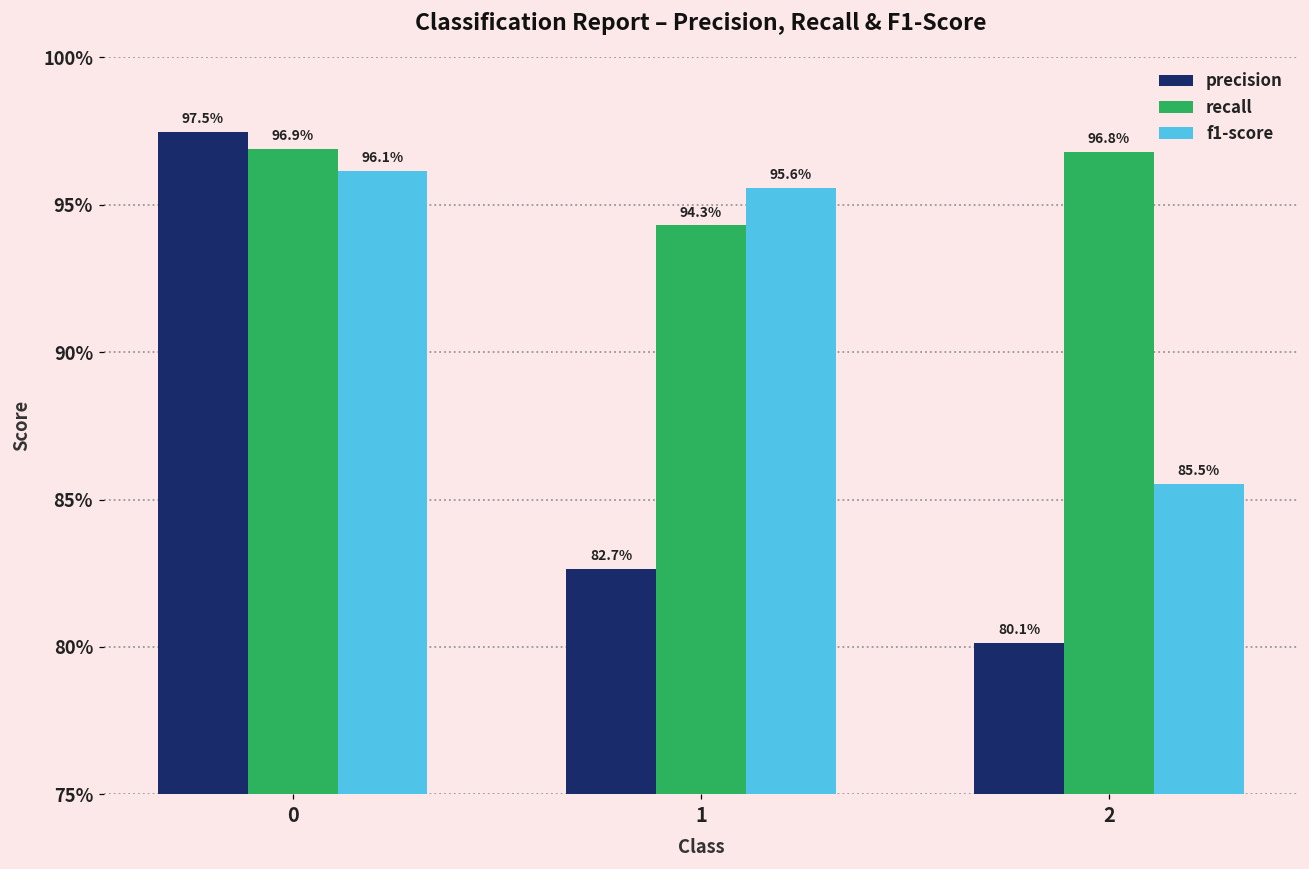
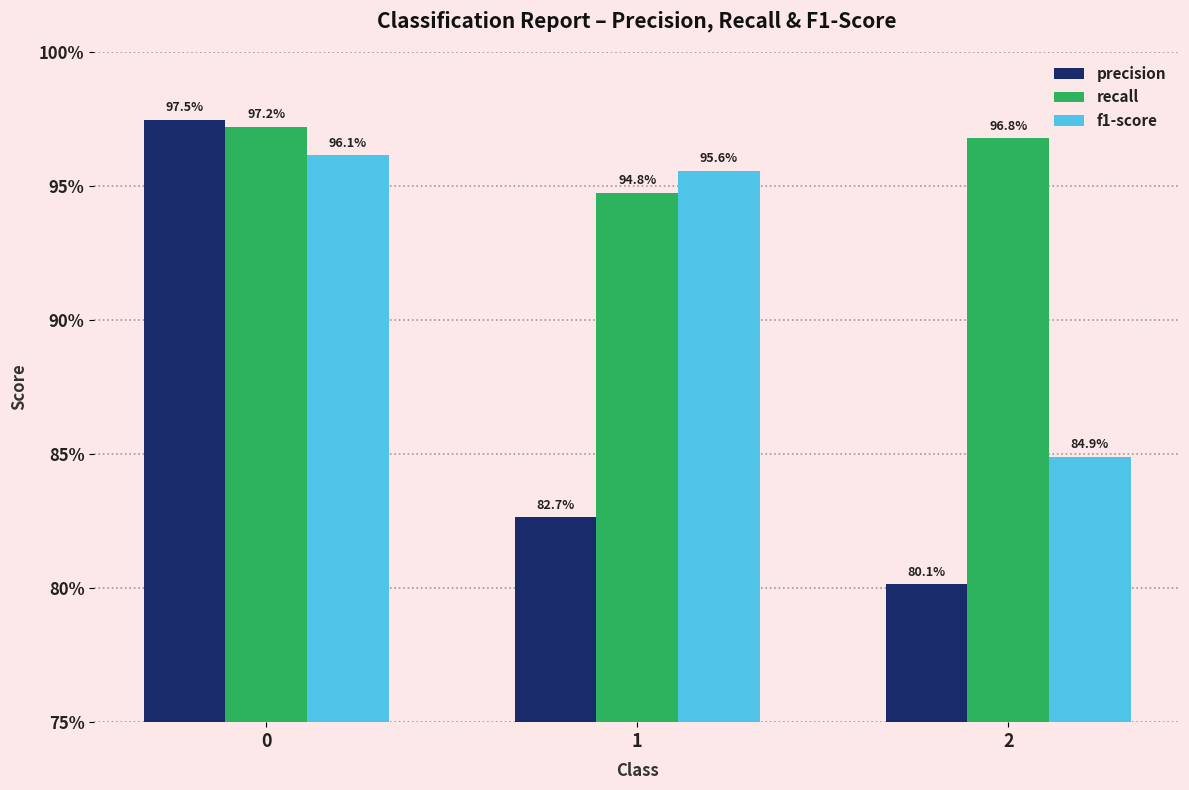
  {
    "precision": {
      "0": "97.5%",
      "1": "82.7%",
      "2": "80.1%"
    },
    "recall": {
-     "0": "96.9%",
-     "1": "94.3%",
+     "0": "97.2%",
+     "1": "94.8%",
      "2": "96.8%"
    },
    "f1-score": {
      "0": "96.1%",
      "1": "95.6%",
-     "2": "85.5%"
+     "2": "84.9%"
    }
  }
